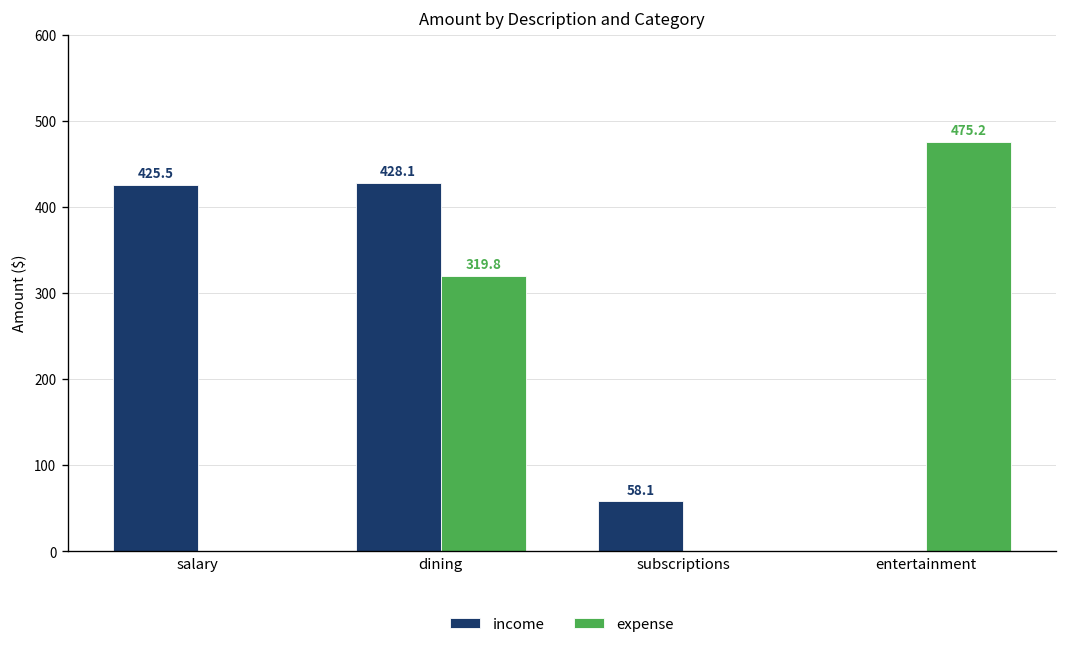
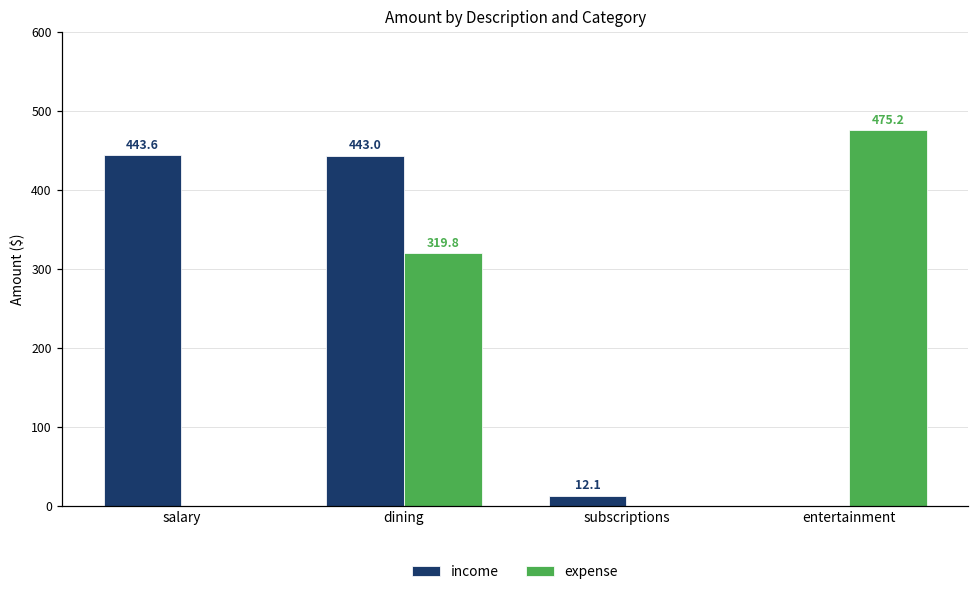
  {
    "income": {
-     "salary": 425.5,
-     "dining": 428.1,
-     "subscriptions": 58.1
+     "salary": 443.6,
+     "dining": 443.0,
+     "subscriptions": 12.1
    },
    "expense": {
      "dining": 319.8,
      "entertainment": 475.2
    }
  }
